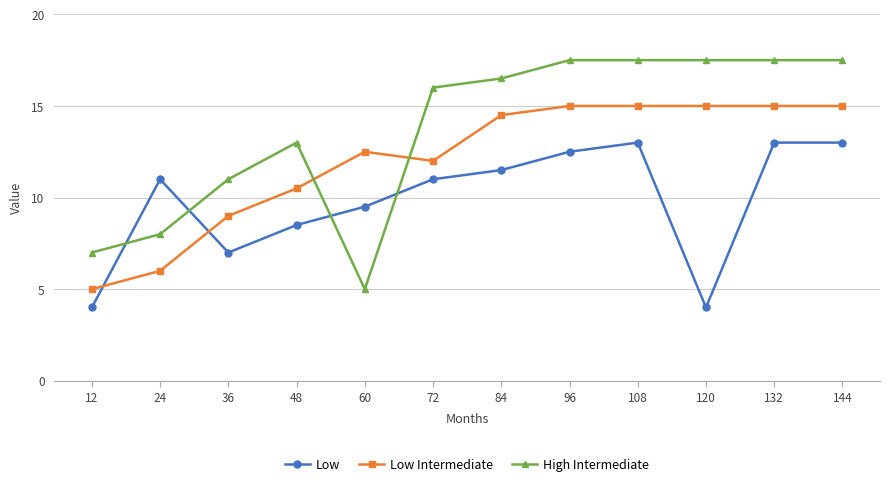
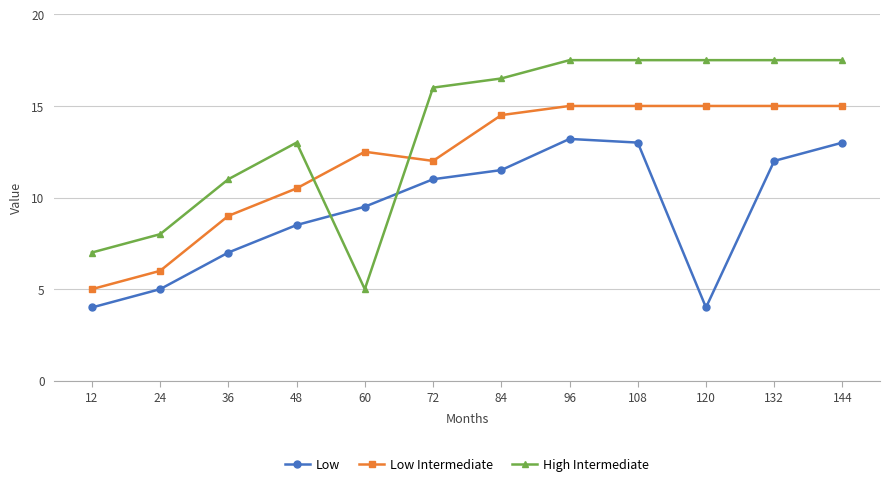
  {
    "Low": {
      "12": 4.0,
-     "24": 11,
+     "24": 5,
      "36": 7.0,
      "48": 8.5,
      "60": 9.5,
      "72": 11.0,
      "84": 11.5,
-     "96": 12.5,
+     "96": 13.2,
      "108": 13.0,
      "120": 4.0,
-     "132": 13,
+     "132": 12,
      "144": 13.0
    },
    "Low Intermediate": {
      "12": 5.0,
      "24": 6.0,
      "36": 9.0,
      "48": 10.5,
      "60": 12.5,
      "72": 12.0,
      "84": 14.5,
      "96": 15.0,
      "108": 15.0,
      "120": 15.0,
      "132": 15.0,
      "144": 15.0
    },
    "High Intermediate": {
      "12": 7.0,
      "24": 8.0,
      "36": 11.0,
      "48": 13.0,
      "60": 5.0,
      "72": 16.0,
      "84": 16.5,
      "96": 17.5,
      "108": 17.5,
      "120": 17.5,
      "132": 17.5,
      "144": 17.5
    }
  }
